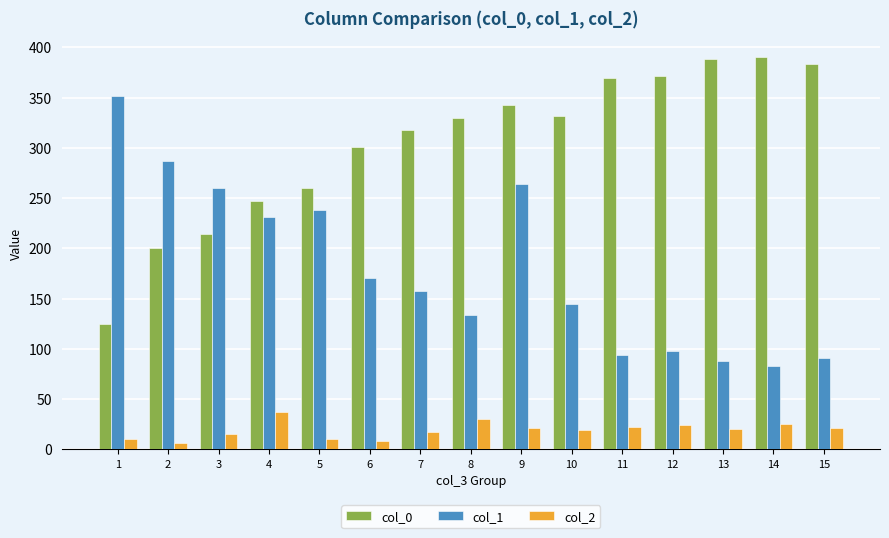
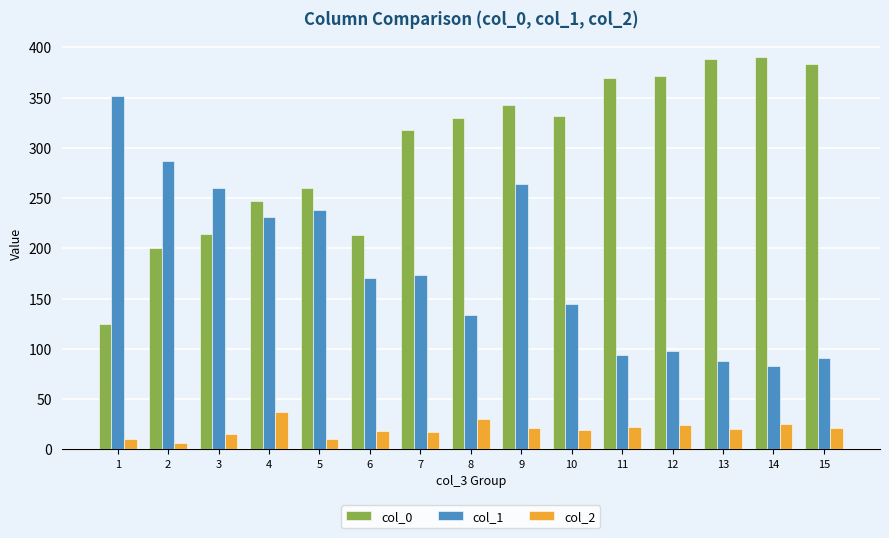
  {
    "col_0": {
      "1": 125,
      "2": 200,
      "3": 214,
      "4": 247,
      "5": 260,
-     "6": 301,
+     "6": 213,
      "7": 318,
      "8": 330,
      "9": 343,
      "10": 332,
      "11": 370,
      "12": 372,
      "13": 388,
      "14": 390,
      "15": 383
    },
    "col_1": {
      "1": 352,
      "2": 287,
      "3": 260,
      "4": 231,
      "5": 238,
      "6": 171,
-     "7": 158,
+     "7": 174,
      "8": 134,
      "9": 264,
      "10": 145,
      "11": 94,
      "12": 98,
      "13": 88,
      "14": 83,
      "15": 91
    },
    "col_2": {
      "1": 10,
      "2": 6,
      "3": 15,
      "4": 37,
      "5": 10,
-     "6": 8,
+     "6": 18,
      "7": 17,
      "8": 30,
      "9": 21,
      "10": 19,
      "11": 22,
      "12": 24,
      "13": 20,
      "14": 25,
      "15": 21
    }
  }
